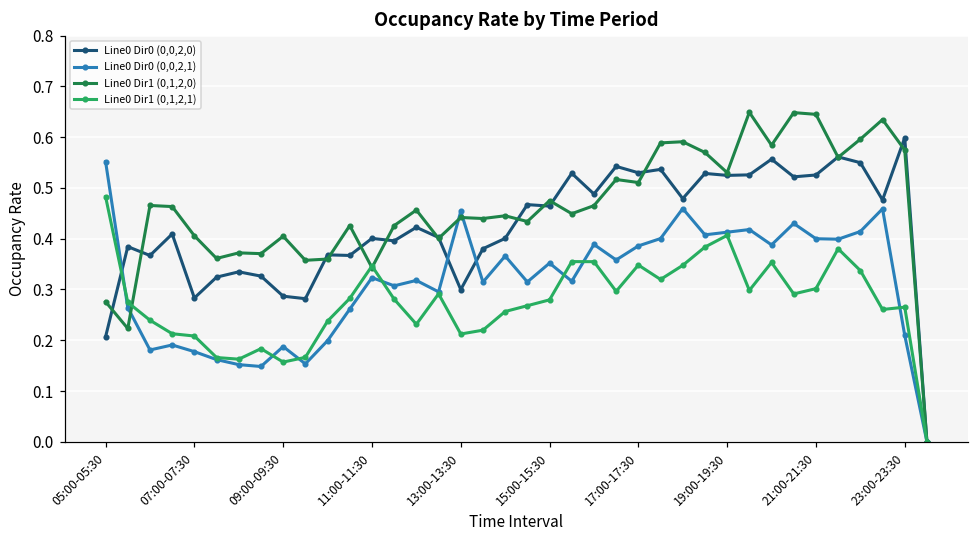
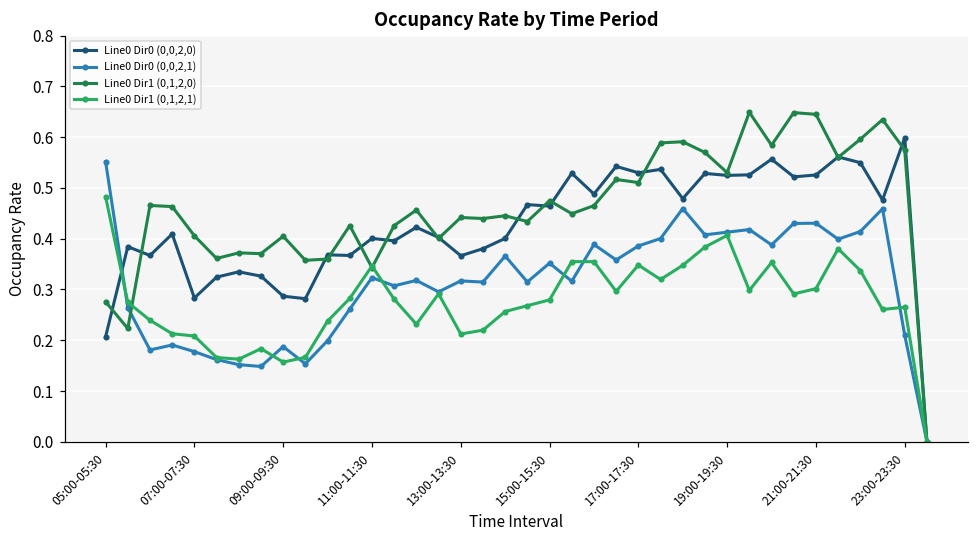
  {
    "Line0 Dir0 (0,0,2,0)": {
      "05:00-05:30": 0.21,
      "07:00-07:30": 0.28,
      "09:00-09:30": 0.29,
      "11:00-11:30": 0.40,
-     "13:00-13:30": 0.30,
+     "13:00-13:30": 0.37,
      "15:00-15:30": 0.46,
      "17:00-17:30": 0.53,
      "21:00-21:30": 0.53,
      "23:00-23:30": 0.60
    },
    "Line0 Dir0 (0,0,2,1)": {
      "05:00-05:30": 0.55,
      "07:00-07:30": 0.18,
      "09:00-09:30": 0.19,
      "11:00-11:30": 0.32,
-     "13:00-13:30": 0.45,
+     "13:00-13:30": 0.32,
      "15:00-15:30": 0.35,
      "17:00-17:30": 0.39,
      "19:00-19:30": 0.41,
-     "21:00-21:30": 0.40,
+     "21:00-21:30": 0.43,
      "23:00-23:30": 0.21
    }
  }
